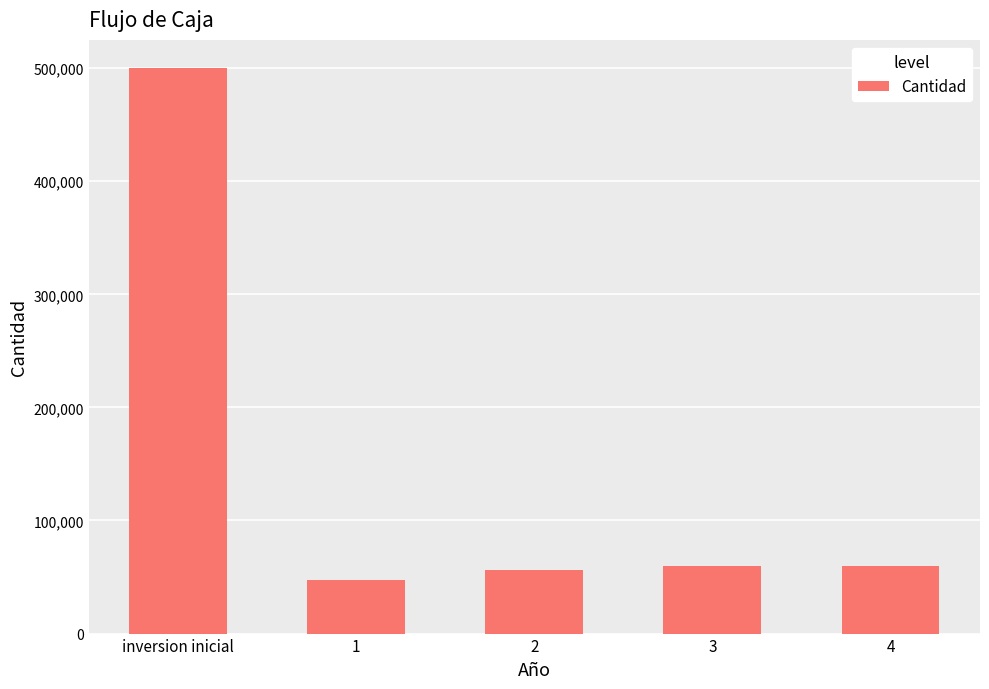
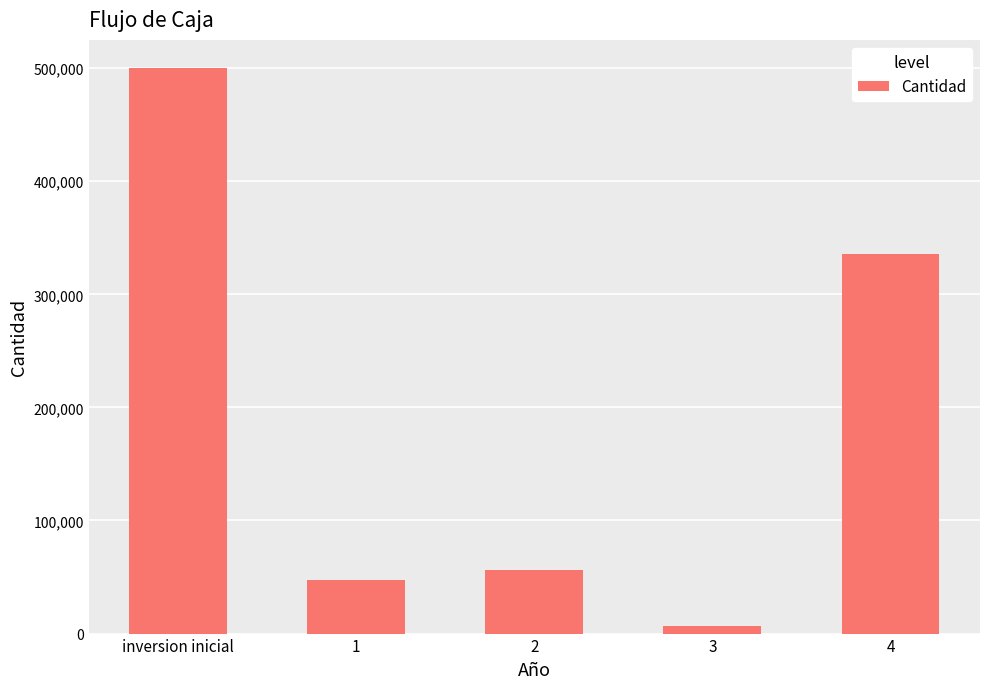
  {
    "inversion inicial": "500,000",
    "1": "47,000",
    "2": "56,000",
-   "3": "60,000",
-   "4": "60,000"
+   "3": "7,000",
+   "4": "336,000"
  }
